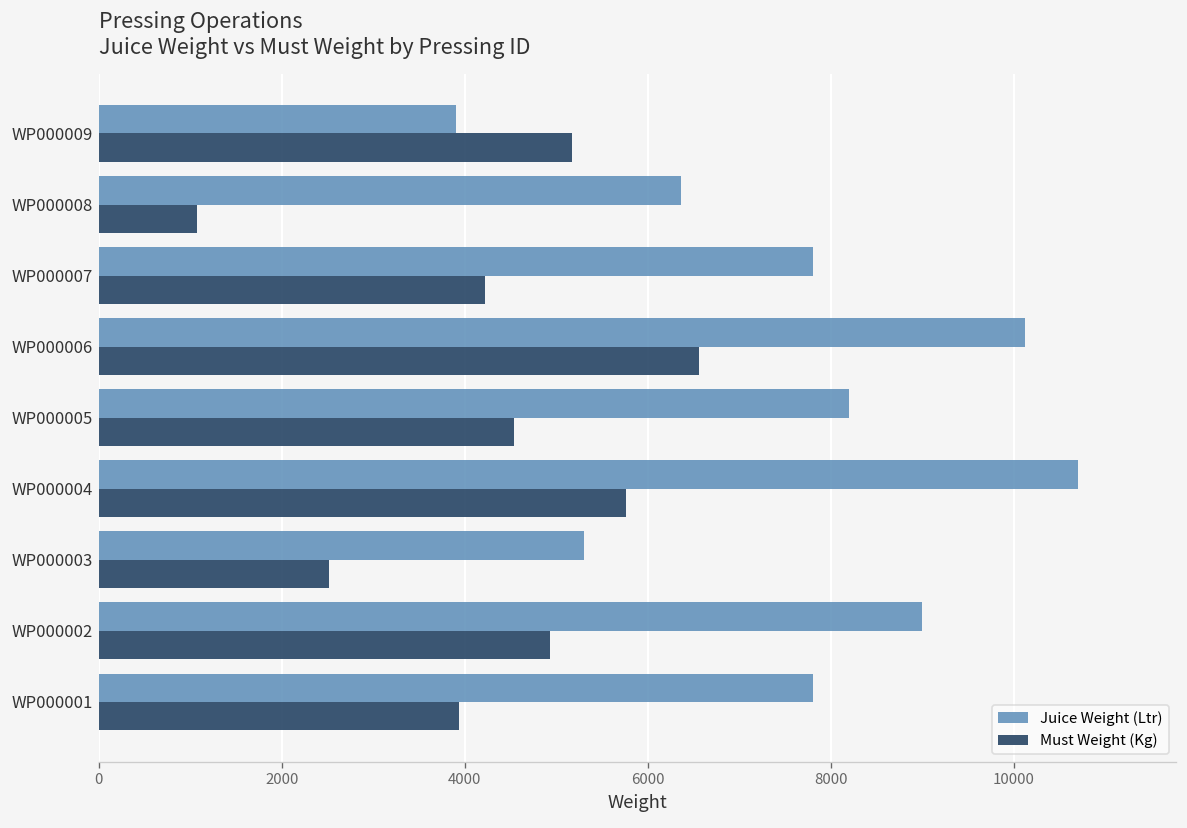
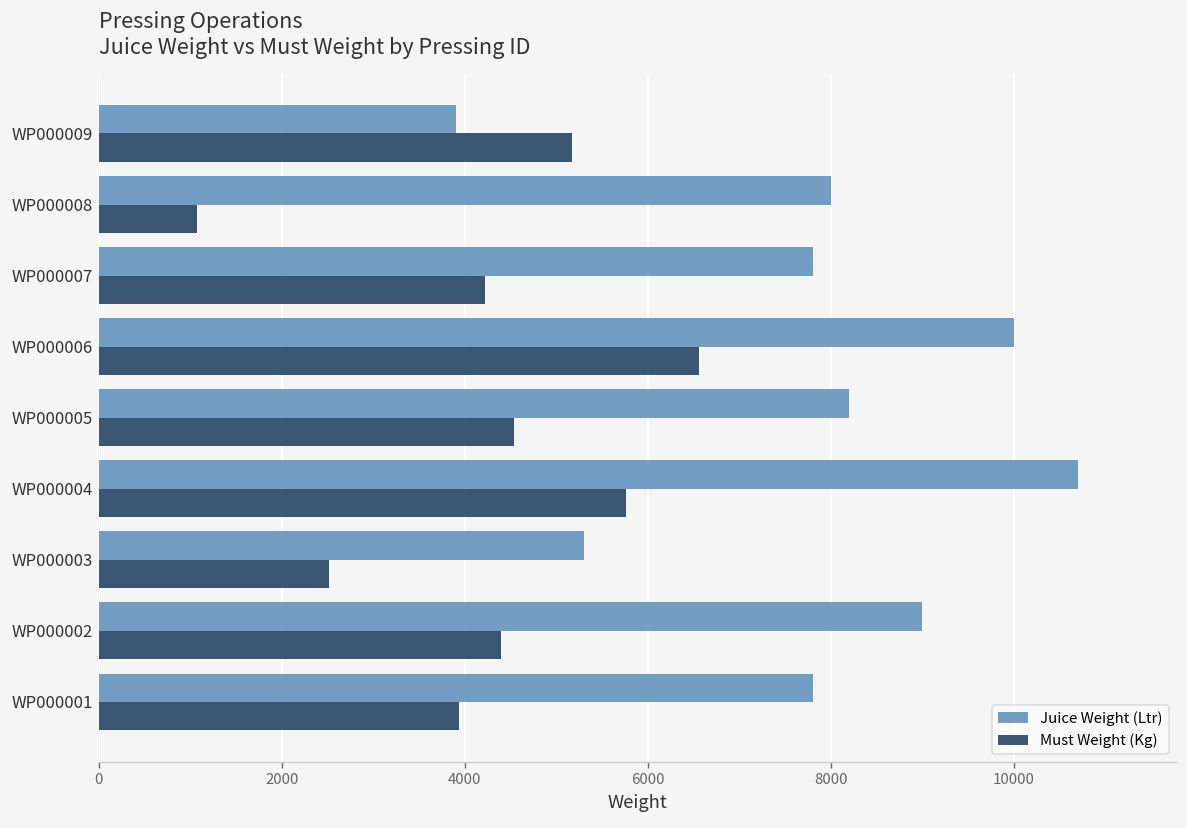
  {
    "Juice Weight (Ltr)": {
      "WP000009": 3900,
-     "WP000008": 6400,
+     "WP000008": 8000,
      "WP000007": 7800,
-     "WP000006": 10100,
+     "WP000006": 10000,
      "WP000005": 8200,
      "WP000004": 10700,
      "WP000003": 5300,
      "WP000002": 9000,
      "WP000001": 7800
    },
    "Must Weight (Kg)": {
      "WP000009": 5200,
      "WP000008": 1100,
      "WP000007": 4200,
      "WP000006": 6600,
      "WP000005": 4500,
      "WP000004": 5800,
      "WP000003": 2500,
-     "WP000002": 4900,
+     "WP000002": 4400,
      "WP000001": 3900
    }
  }
